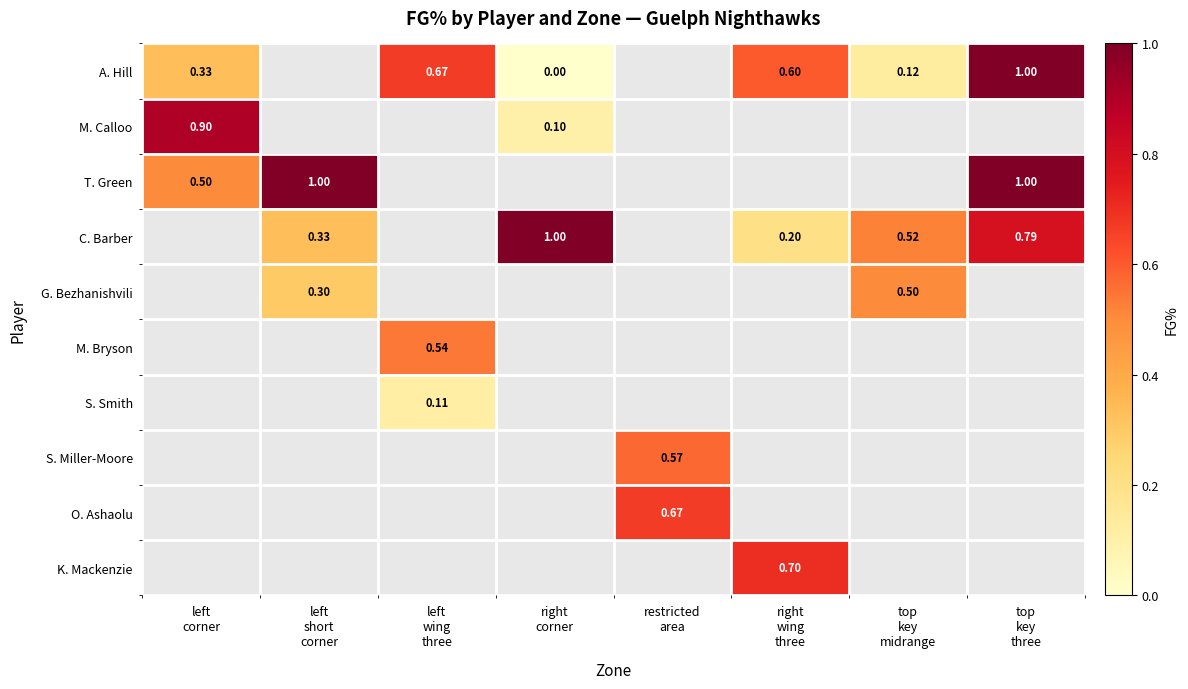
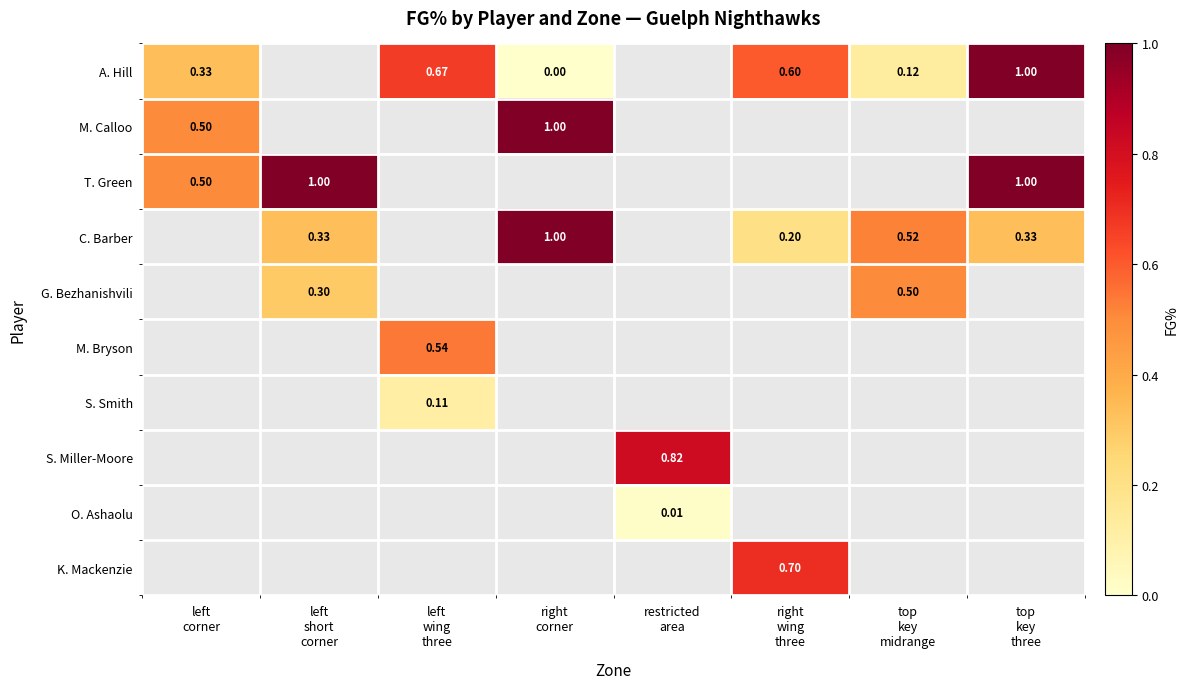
  {
    "A. Hill": {
      "left corner": 0.33,
      "left wing three": 0.67,
      "right corner": 0.00,
      "right wing three": 0.60,
      "top key midrange": 0.12,
      "top key three": 1.00
    },
    "M. Calloo": {
-     "left corner": 0.90,
-     "right corner": 0.10
+     "left corner": 0.50,
+     "right corner": 1.00
    },
    "T. Green": {
      "left corner": 0.50,
      "left short corner": 1.00,
      "top key three": 1.00
    },
    "C. Barber": {
      "left short corner": 0.33,
      "right corner": 1.00,
      "right wing three": 0.20,
      "top key midrange": 0.52,
-     "top key three": 0.79
+     "top key three": 0.33
    },
    "G. Bezhanishvili": {
      "left short corner": 0.30,
      "top key midrange": 0.50
    },
    "M. Bryson": {
      "left wing three": 0.54
    },
    "S. Smith": {
      "left wing three": 0.11
    },
    "S. Miller-Moore": {
-     "restricted area": 0.57
+     "restricted area": 0.82
    },
    "O. Ashaolu": {
-     "restricted area": 0.67
+     "restricted area": 0.01
    },
    "K. Mackenzie": {
      "right wing three": 0.70
    }
  }
